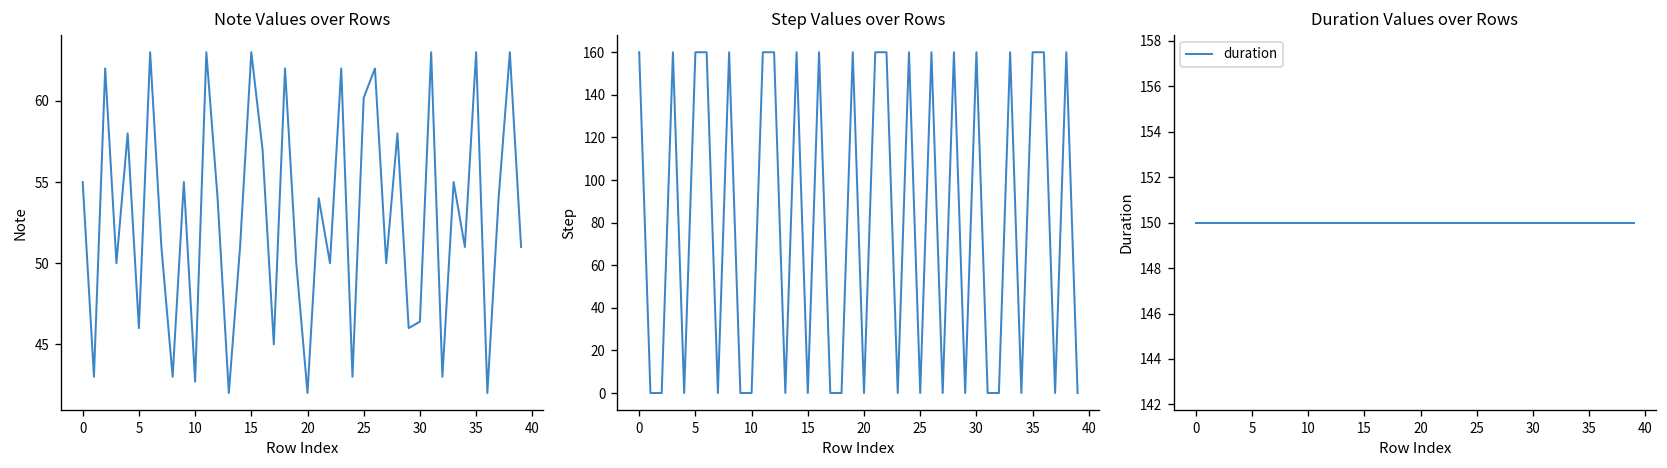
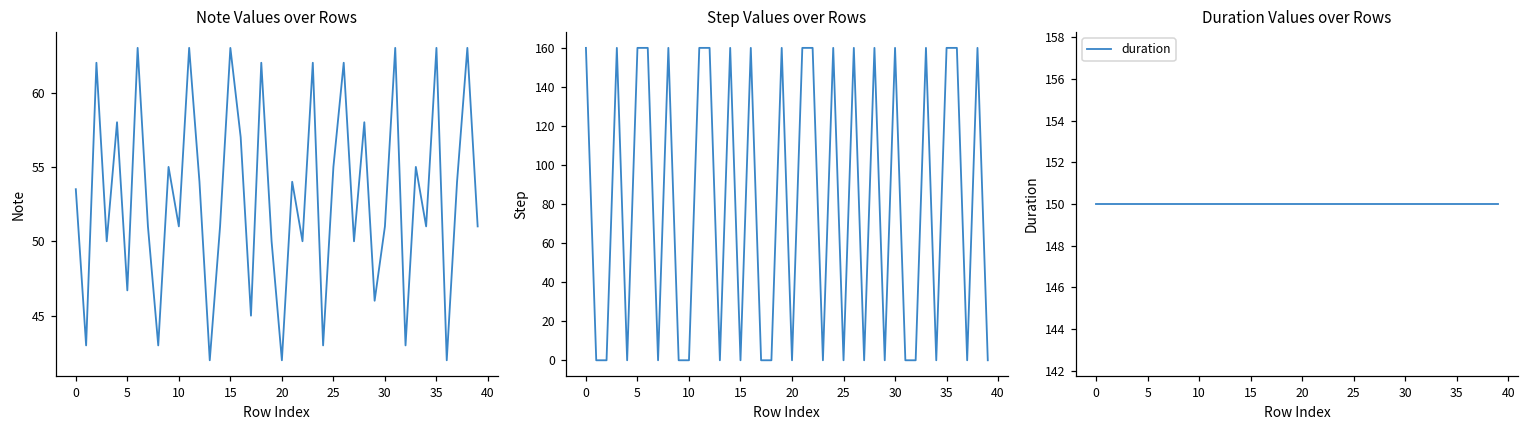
  {
    "Note Values over Rows": {
-     "0": 55.0,
-     "5": 46.0,
-     "10": 42.7,
+     "0": 53.5,
+     "5": 46.7,
+     "10": 51.0,
      "15": 63.0,
      "20": 42.0,
-     "25": 60.2,
-     "30": 46.4,
+     "25": 55.0,
+     "30": 51.0,
      "35": 63.0
    },
    "Step Values over Rows": {
      "0": 160,
      "5": 160,
      "10": 0,
      "15": 0,
      "20": 0,
      "25": 0,
      "30": 160,
      "35": 160
    },
    "Duration Values over Rows": {
      "0": 150.0,
      "5": 150.0,
      "10": 150.0,
      "15": 150.0,
      "20": 150.0,
      "25": 150.0,
      "30": 150.0,
      "35": 150.0
    }
  }
